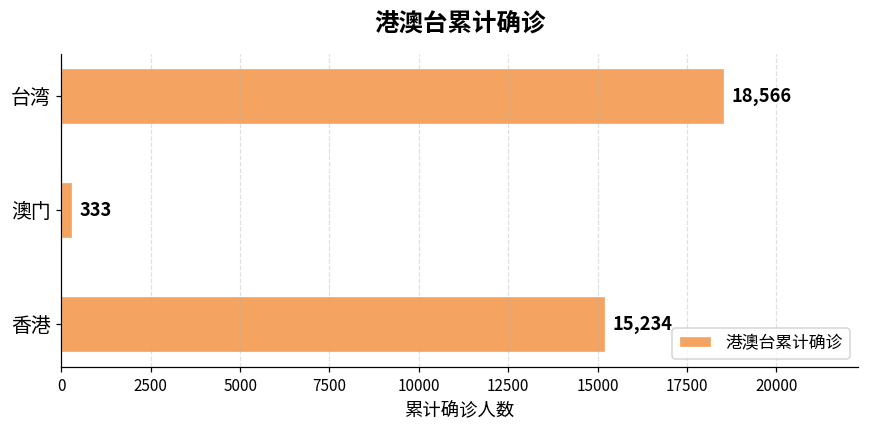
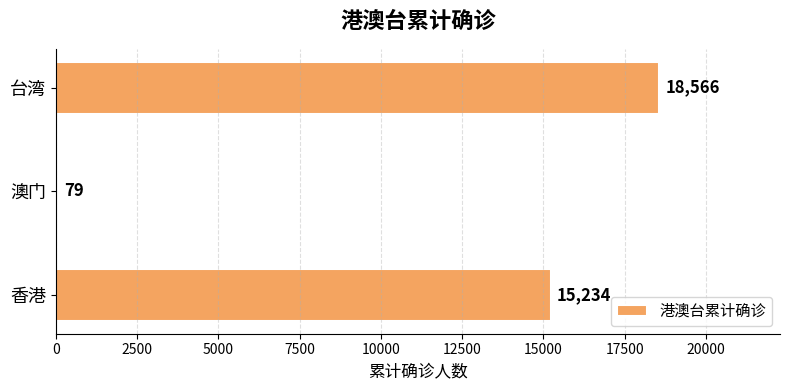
  {
    "台湾": "18,566",
-   "澳门": "333"
+   "澳门": "79"
  }
